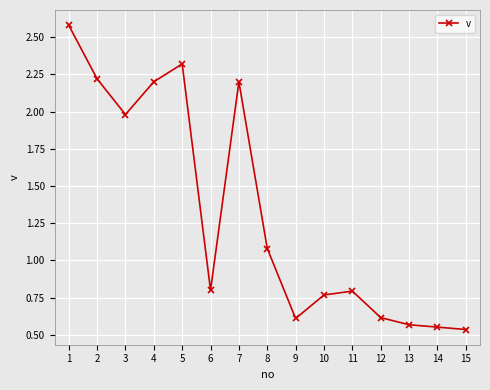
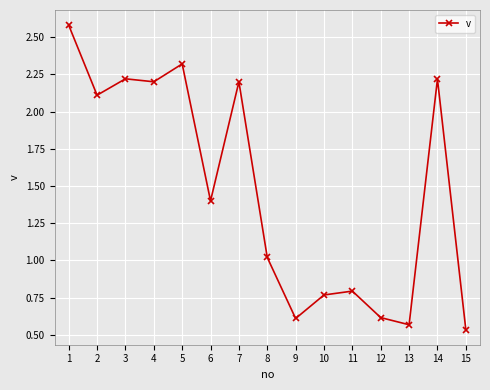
  {
    "1": 2.58,
-   "2": 2.22,
-   "3": 1.98,
+   "2": 2.11,
+   "3": 2.22,
    "4": 2.20,
    "5": 2.32,
-   "6": 0.8,
+   "6": 1.4,
    "7": 2.20,
-   "8": 1.08,
+   "8": 1.02,
    "9": 0.61,
    "10": 0.77,
    "11": 0.79,
    "12": 0.62,
    "13": 0.57,
-   "14": 0.55,
+   "14": 2.22,
    "15": 0.54
  }
